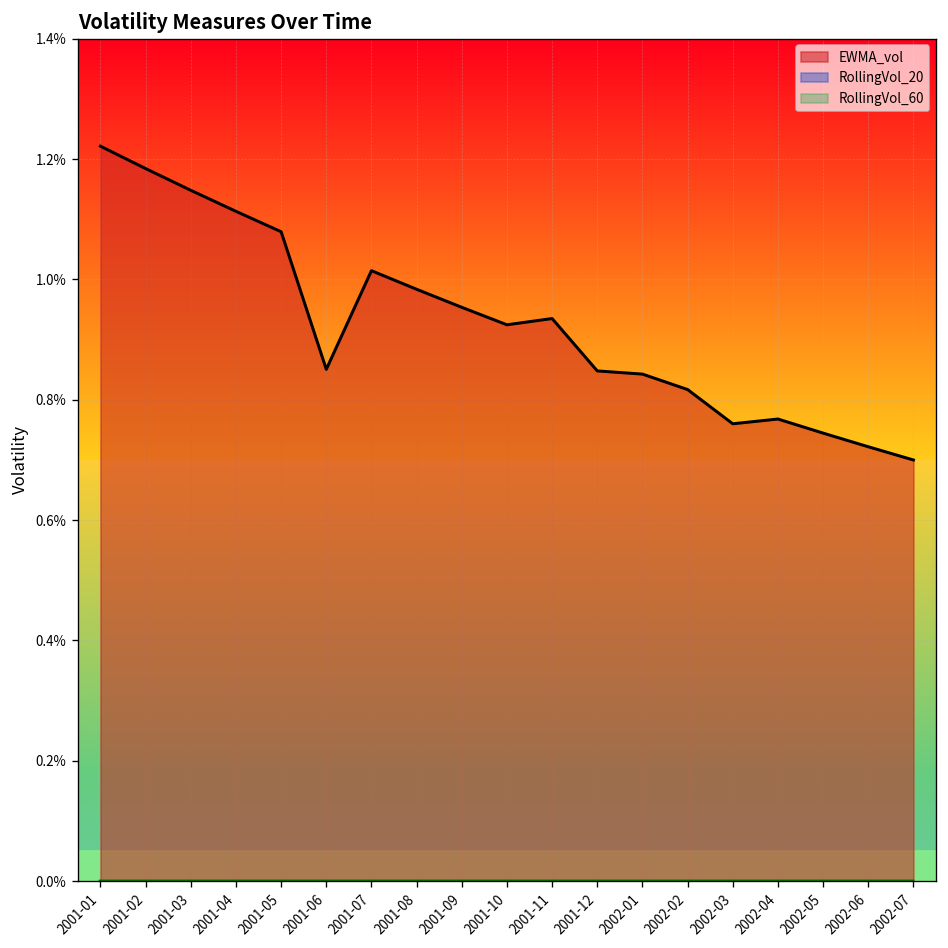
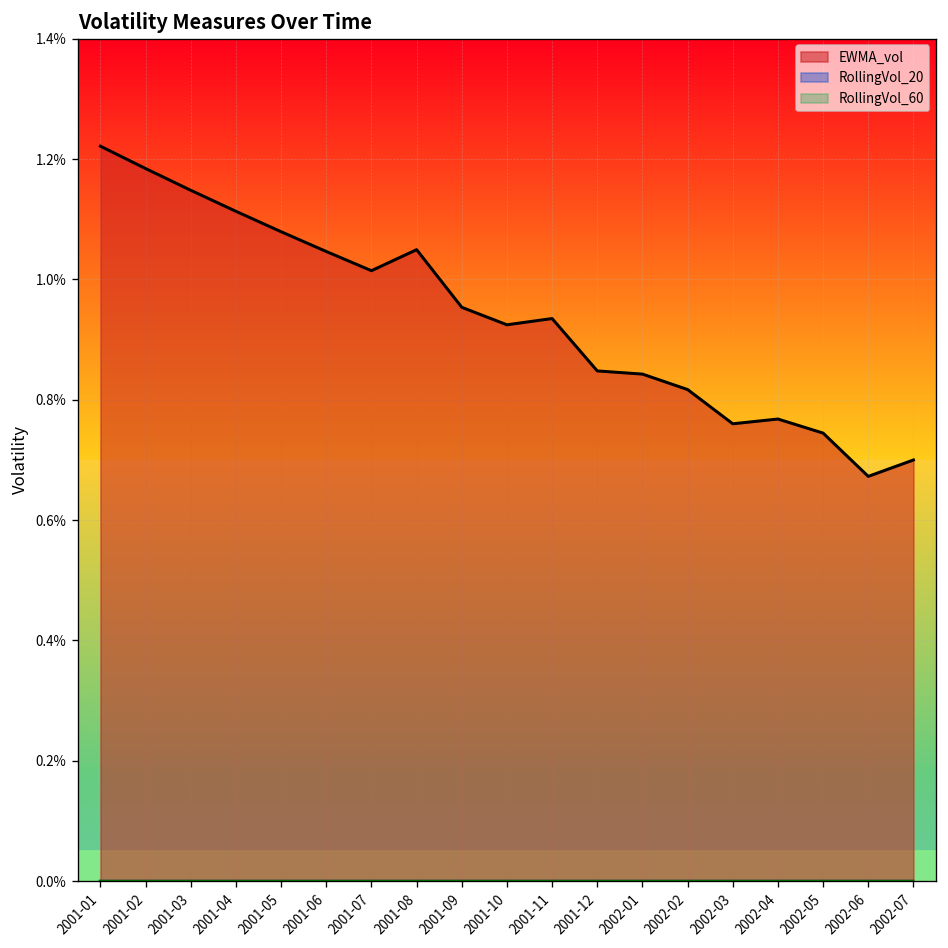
  {
    "EWMA_vol": {
      "2001-01": "1.22%",
      "2001-02": "1.18%",
      "2001-03": "1.15%",
      "2001-04": "1.11%",
      "2001-05": "1.08%",
-     "2001-06": "0.85%",
+     "2001-06": "1.05%",
      "2001-07": "1.01%",
-     "2001-08": "0.98%",
+     "2001-08": "1.05%",
      "2001-09": "0.95%",
      "2001-10": "0.92%",
      "2001-11": "0.94%",
      "2001-12": "0.85%",
      "2002-01": "0.84%",
      "2002-02": "0.82%",
      "2002-03": "0.76%",
      "2002-04": "0.77%",
      "2002-05": "0.74%",
-     "2002-06": "0.72%",
+     "2002-06": "0.67%",
      "2002-07": "0.70%"
    }
  }
